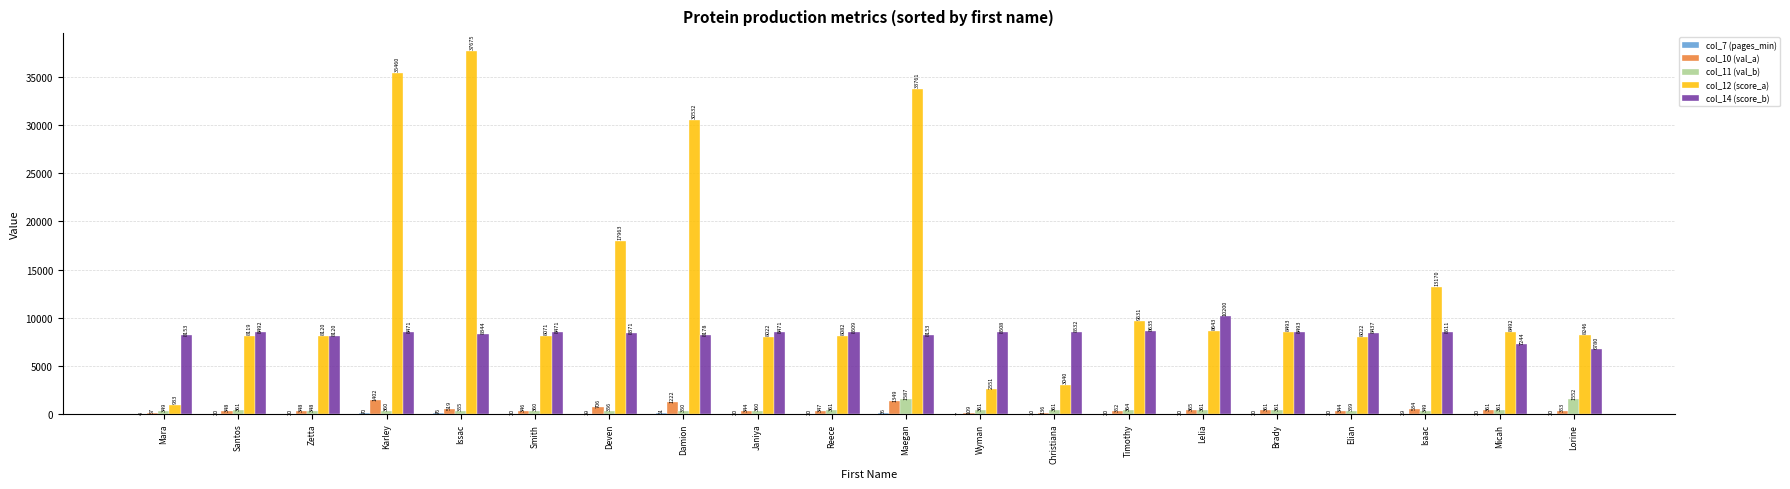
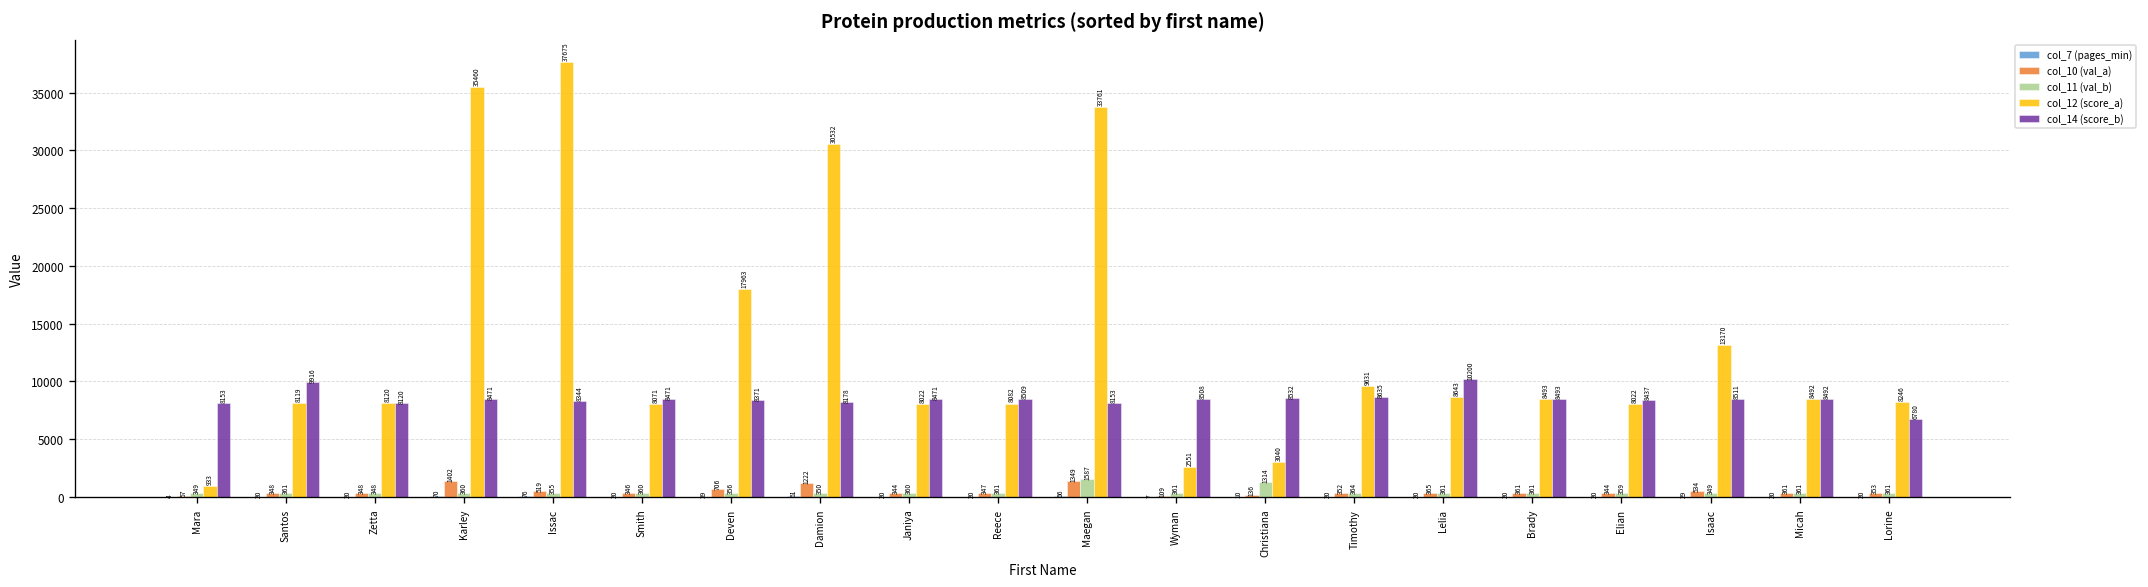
  {
    "col_7 (pages_min)": {
      "Mara": 4,
      "Santos": 20,
      "Zetta": 20,
      "Karley": 70,
      "Issac": 76,
      "Smith": 20,
      "Deven": 39,
      "Damion": 61,
      "Janiya": 20,
      "Reece": 20,
      "Maegan": 66,
      "Wyman": 7,
      "Christiana": 10,
      "Timothy": 20,
      "Lelia": 20,
      "Brady": 20,
      "Elian": 20,
      "Isaac": 29,
      "Micah": 20,
      "Lorine": 20
    },
    "col_10 (val_a)": {
      "Mara": 57,
      "Santos": 348,
      "Zetta": 348,
      "Karley": 1402,
      "Issac": 519,
      "Smith": 346,
      "Deven": 706,
      "Damion": 1222,
      "Janiya": 344,
      "Reece": 347,
      "Maegan": 1349,
      "Wyman": 109,
      "Christiana": 136,
      "Timothy": 352,
      "Lelia": 365,
      "Brady": 361,
      "Elian": 344,
      "Isaac": 534,
      "Micah": 361,
      "Lorine": 353
    },
    "col_11 (val_b)": {
      "Mara": 349,
      "Santos": 361,
      "Zetta": 348,
      "Karley": 360,
      "Issac": 355,
      "Smith": 360,
      "Deven": 356,
      "Damion": 350,
      "Janiya": 360,
      "Reece": 361,
      "Maegan": 1587,
      "Wyman": 361,
-     "Christiana": 361,
+     "Christiana": 1314,
      "Timothy": 364,
      "Lelia": 361,
      "Brady": 361,
      "Elian": 359,
      "Isaac": 349,
      "Micah": 361,
-     "Lorine": 1552
+     "Lorine": 361
    },
    "col_12 (score_a)": {
      "Mara": 933,
      "Santos": 8119,
      "Zetta": 8120,
      "Karley": 35460,
      "Issac": 37675,
      "Smith": 8071,
      "Deven": 17963,
      "Damion": 30532,
      "Janiya": 8022,
      "Reece": 8082,
      "Maegan": 33761,
      "Wyman": 2551,
      "Christiana": 3040,
      "Timothy": 9631,
      "Lelia": 8643,
      "Brady": 8493,
      "Elian": 8022,
      "Isaac": 13170,
      "Micah": 8492,
      "Lorine": 8246
    },
    "col_14 (score_b)": {
      "Mara": 8153,
-     "Santos": 8492,
+     "Santos": 9916,
      "Zetta": 8120,
      "Karley": 8471,
      "Issac": 8344,
      "Smith": 8471,
      "Deven": 8371,
      "Damion": 8178,
      "Janiya": 8471,
      "Reece": 8509,
      "Maegan": 8153,
      "Wyman": 8508,
      "Christiana": 8532,
      "Timothy": 8635,
      "Lelia": 10200,
      "Brady": 8493,
      "Elian": 8437,
      "Isaac": 8511,
-     "Micah": 7244,
+     "Micah": 8492,
      "Lorine": 6780
    }
  }
